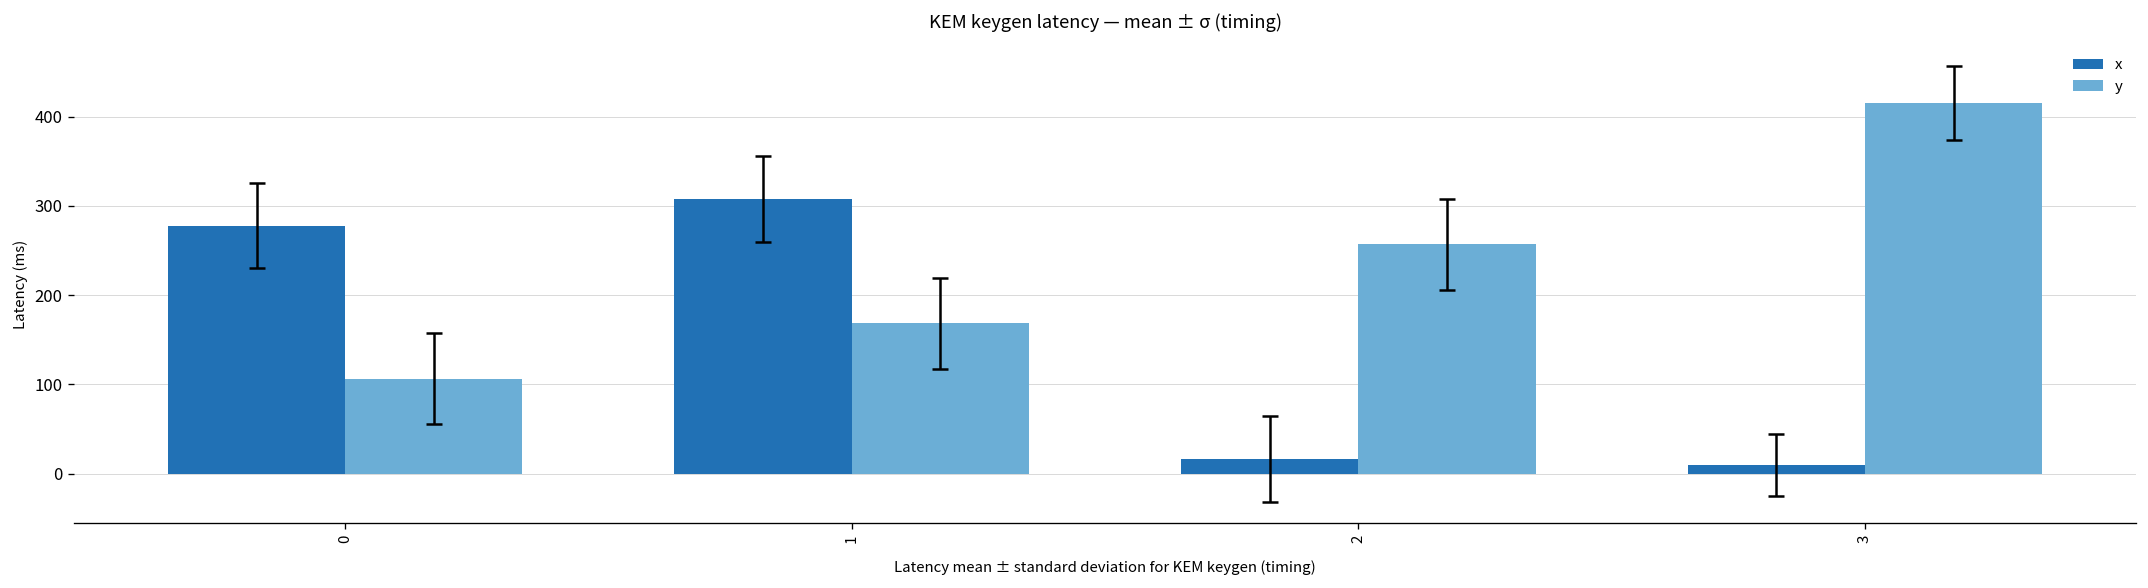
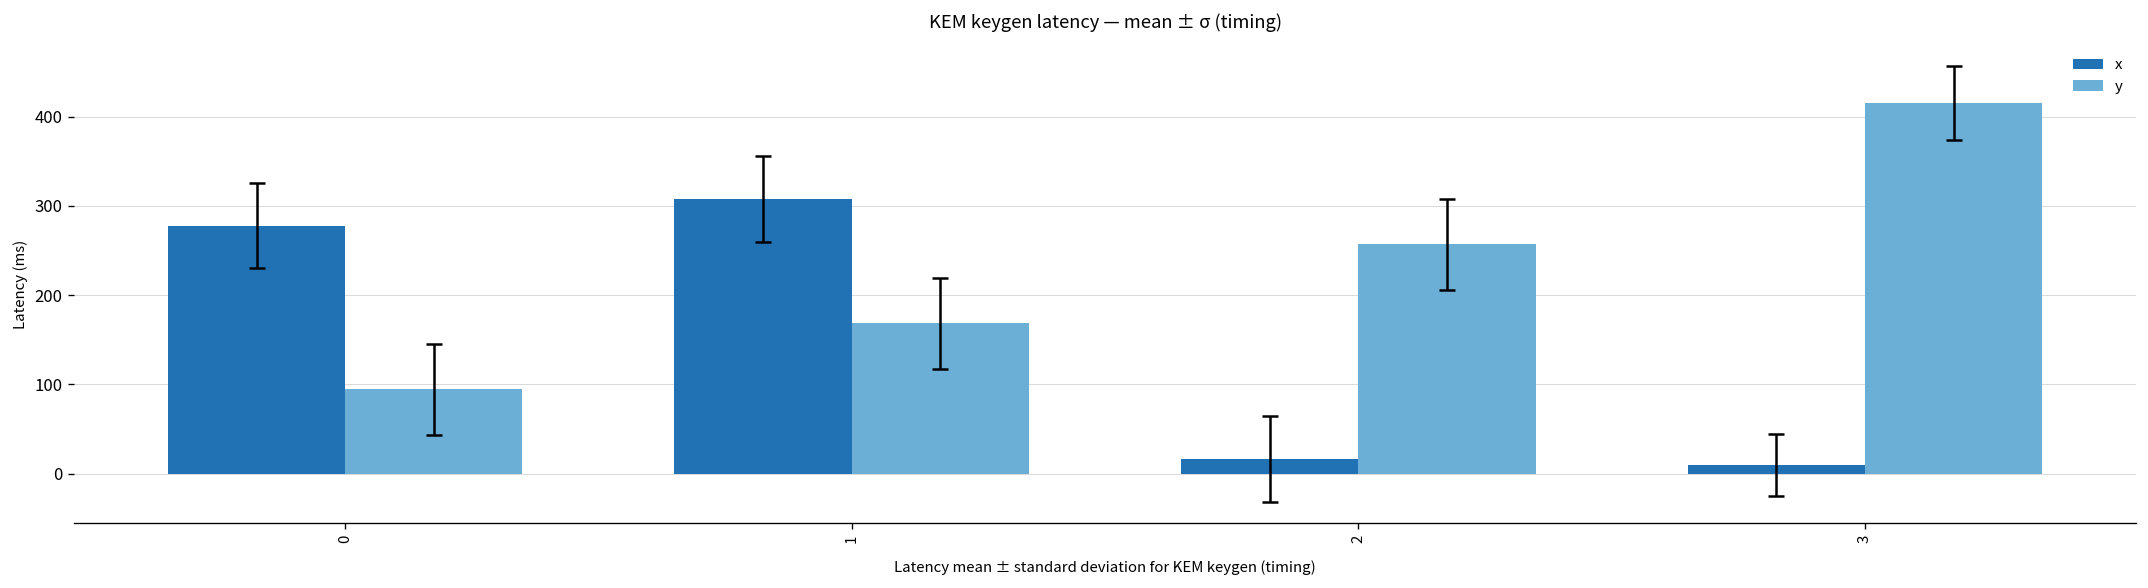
  {
    "y": {
-     "0": 110,
+     "0": 90,
      "1": 170,
      "2": 260,
      "3": 420
    }
  }
